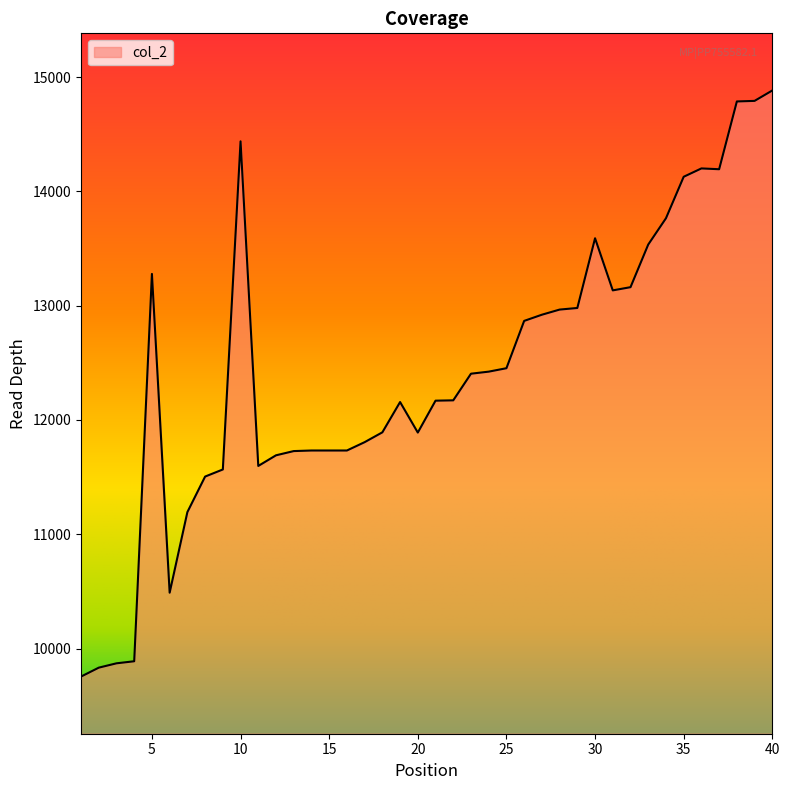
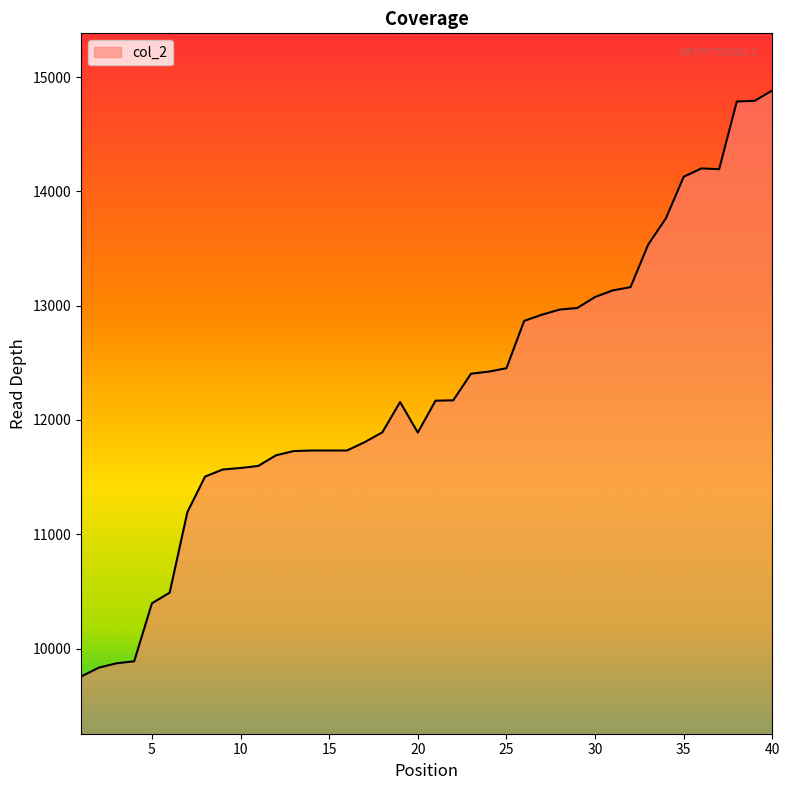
  {
-   "5": 13280,
-   "10": 14440,
+   "5": 10400,
+   "10": 11580,
    "15": 11730,
    "20": 11890,
    "25": 12450,
-   "30": 13590,
+   "30": 13080,
    "35": 14130,
    "40": 14880
  }
